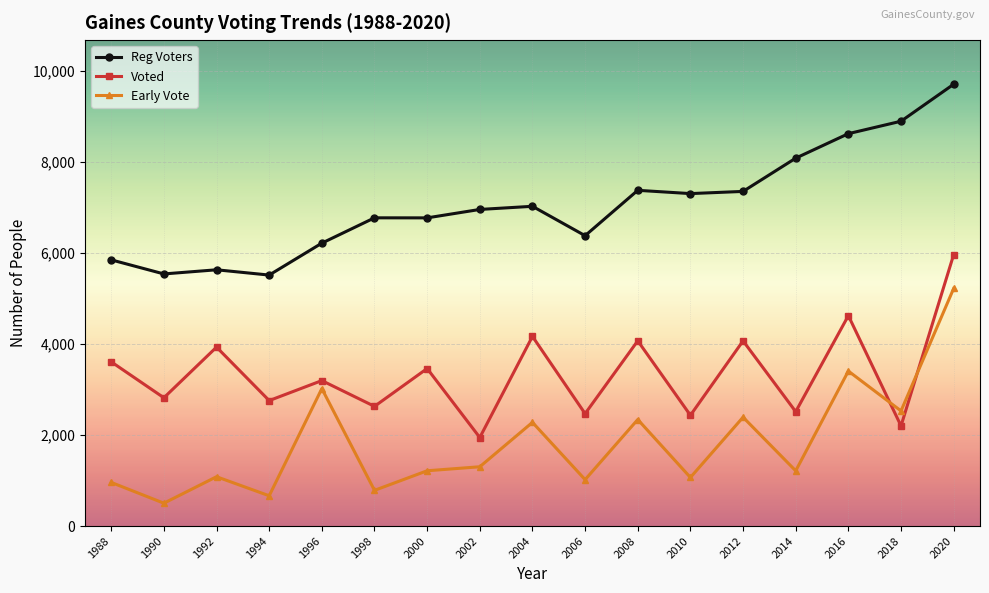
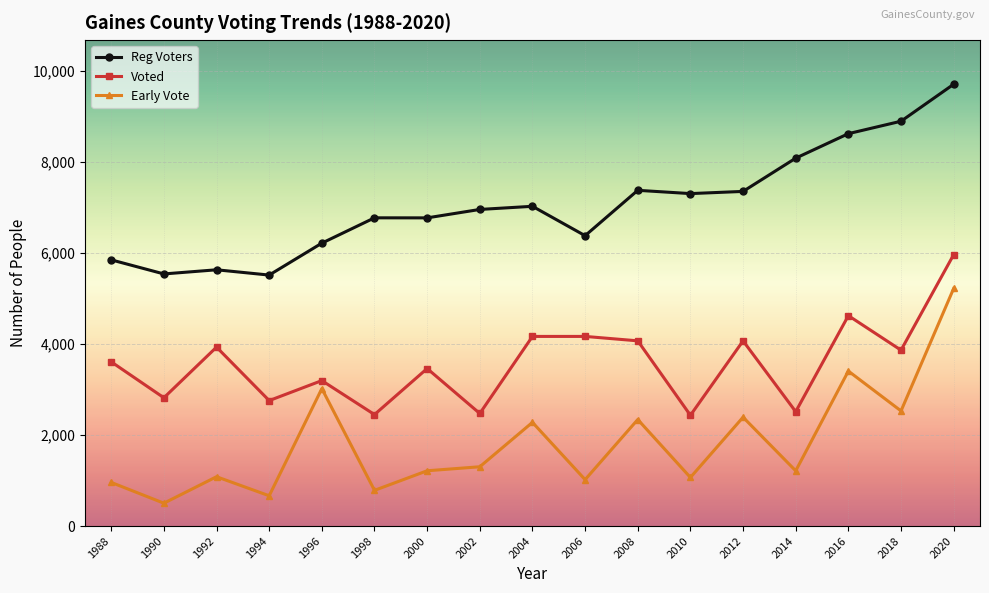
  {
    "Reg Voters": {
      "1988": "5,800",
      "1990": "5,500",
      "1992": "5,600",
      "1994": "5,500",
      "1996": "6,200",
      "1998": "6,800",
      "2000": "6,800",
      "2002": "7,000",
      "2004": "7,000",
      "2006": "6,400",
      "2008": "7,400",
      "2010": "7,300",
      "2012": "7,300",
      "2014": "8,100",
      "2016": "8,600",
      "2018": "8,900",
      "2020": "9,700"
    },
    "Voted": {
      "1988": "3,600",
      "1990": "2,800",
      "1992": "3,900",
      "1994": "2,800",
      "1996": "3,200",
-     "1998": "2,600",
+     "1998": "2,400",
      "2000": "3,500",
-     "2002": "1,900",
+     "2002": "2,500",
      "2004": "4,200",
-     "2006": "2,500",
+     "2006": "4,200",
      "2008": "4,100",
      "2010": "2,400",
      "2012": "4,100",
      "2014": "2,500",
      "2016": "4,600",
-     "2018": "2,200",
+     "2018": "3,900",
      "2020": "6,000"
    },
    "Early Vote": {
      "1988": "1,000",
      "1990": "500",
      "1992": "1,100",
      "1994": "700",
      "1996": "3,000",
      "1998": "800",
      "2000": "1,200",
      "2002": "1,300",
      "2004": "2,300",
      "2006": "1,000",
      "2008": "2,300",
      "2010": "1,100",
      "2012": "2,400",
      "2014": "1,200",
      "2016": "3,400",
      "2018": "2,500",
      "2020": "5,200"
    }
  }
